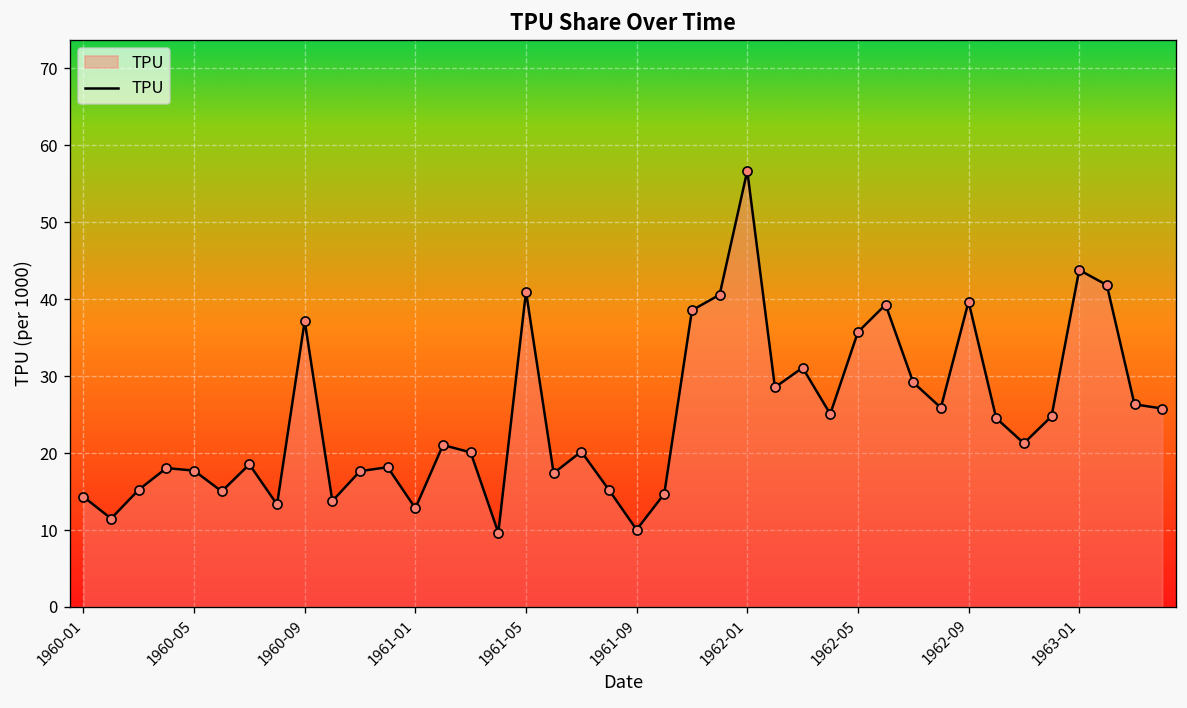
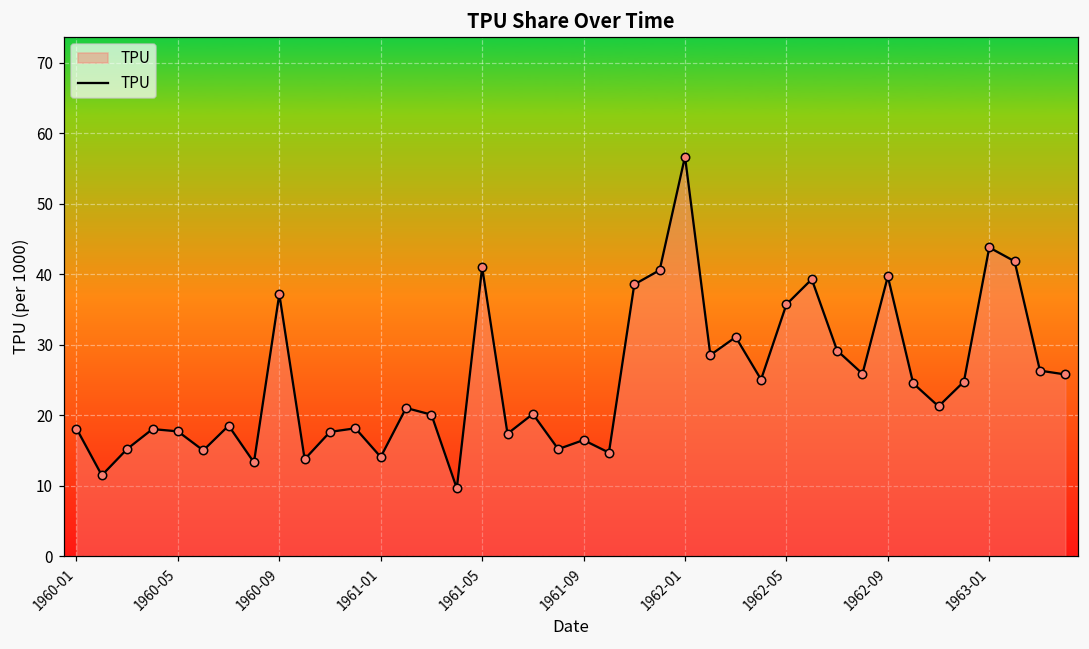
  {
-   "1960-01": 14,
+   "1960-01": 18,
    "1960-05": 18,
    "1960-09": 37,
-   "1961-01": 13,
+   "1961-01": 14,
    "1961-05": 41,
-   "1961-09": 10,
+   "1961-09": 16,
    "1962-01": 57,
    "1962-05": 36,
    "1962-09": 40,
    "1963-01": 44
  }
